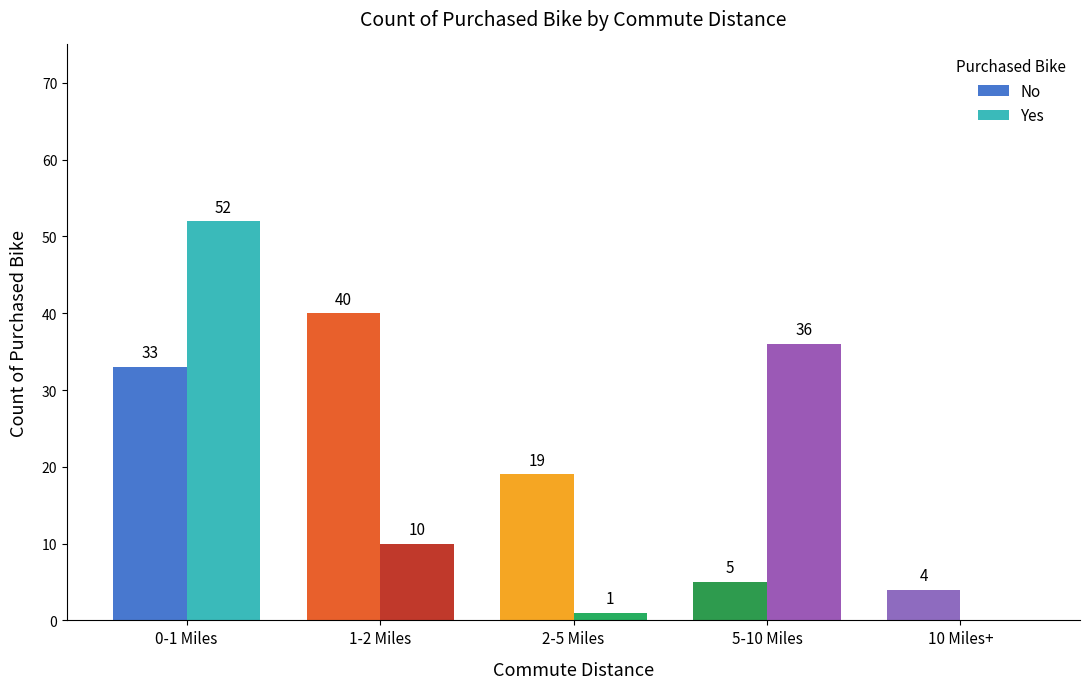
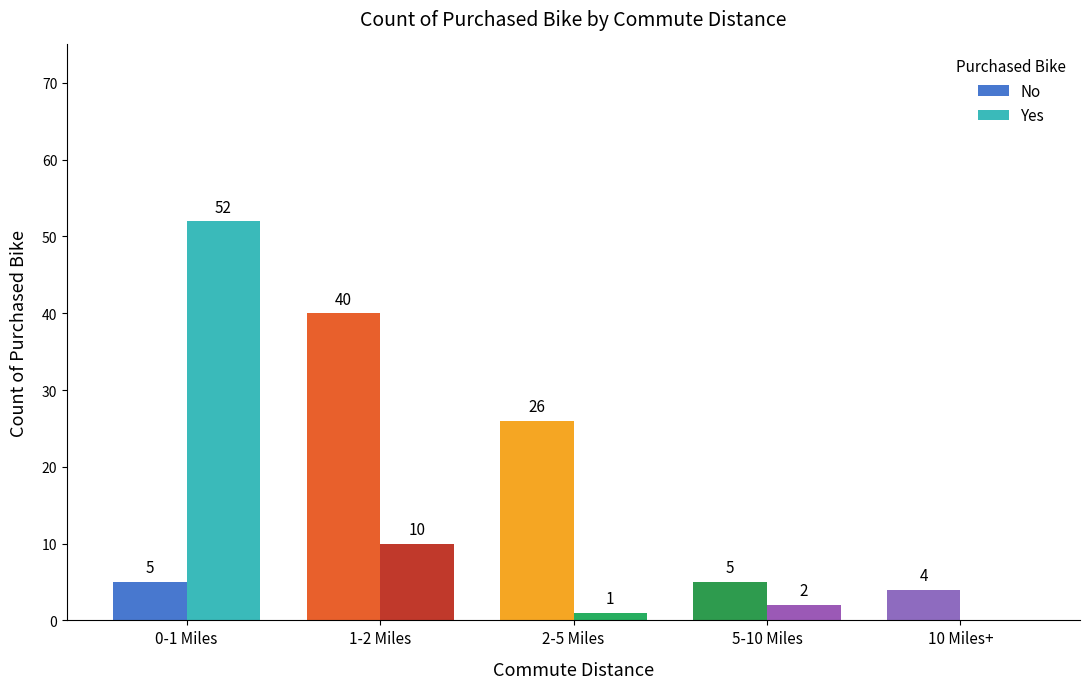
  {
    "No": {
-     "0-1 Miles": 33,
+     "0-1 Miles": 5,
      "1-2 Miles": 40,
-     "2-5 Miles": 19,
+     "2-5 Miles": 26,
      "5-10 Miles": 5,
      "10 Miles+": 4
    },
    "Yes": {
      "0-1 Miles": 52,
      "1-2 Miles": 10,
      "2-5 Miles": 1,
-     "5-10 Miles": 36
+     "5-10 Miles": 2
    }
  }
